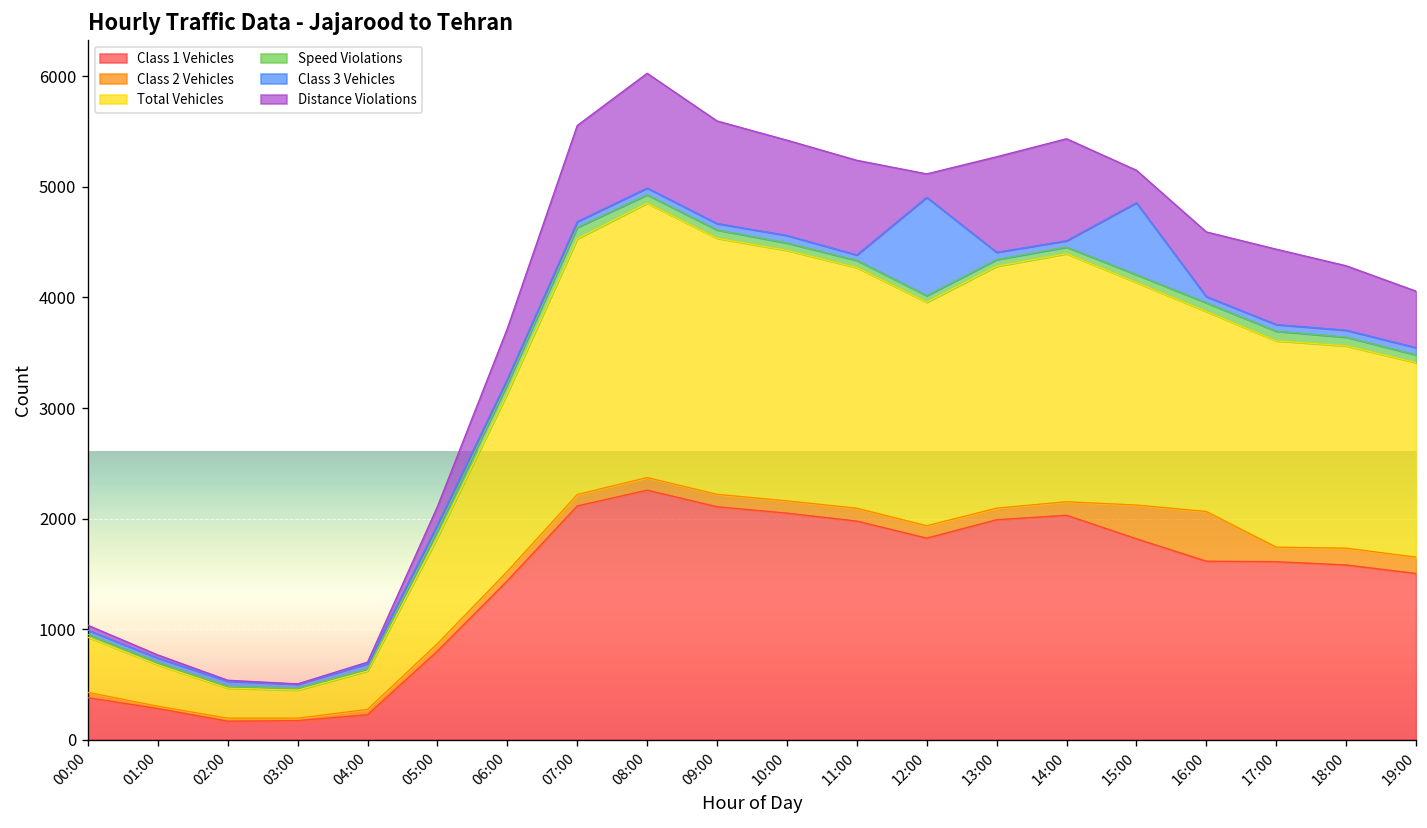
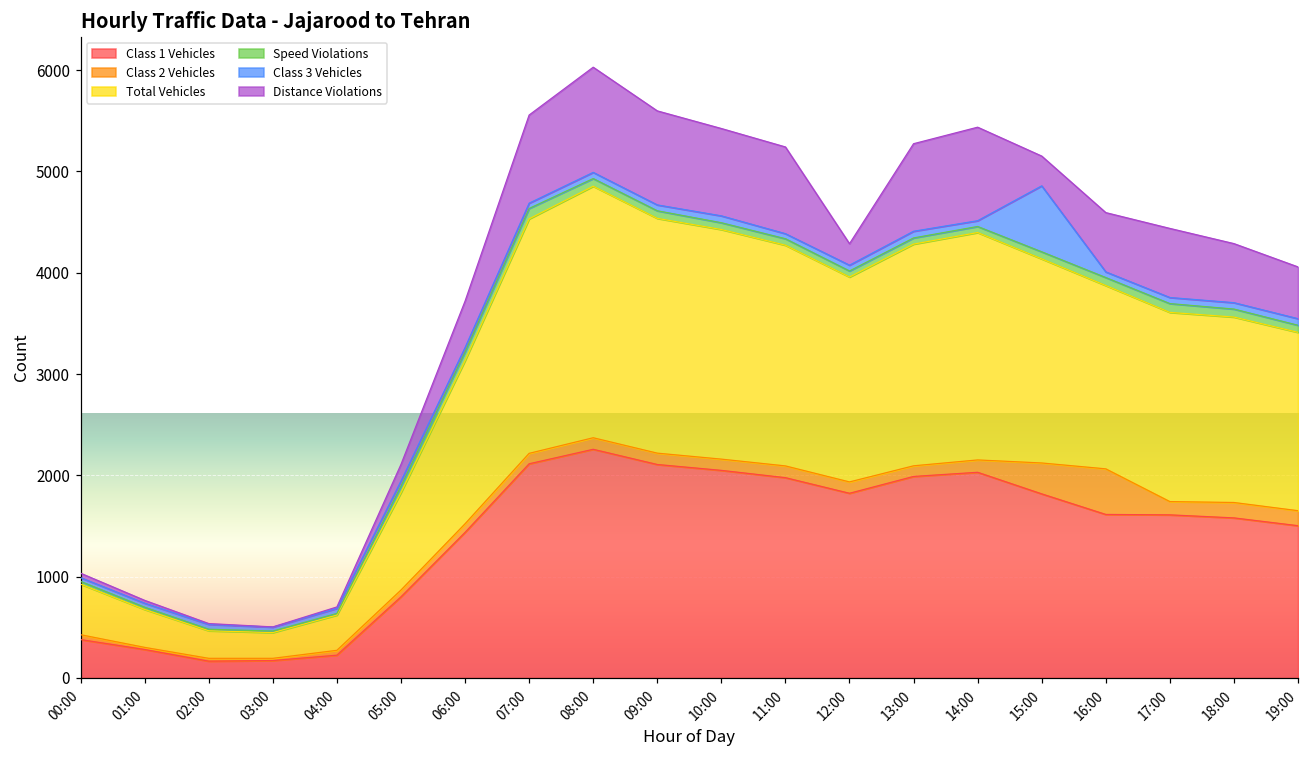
  {
    "Class 1 Vehicles": {
      "00:00": 400,
      "02:00": 200,
      "04:00": 200,
      "05:00": 800,
      "06:00": 1400,
      "07:00": 2100,
      "08:00": 2300,
      "09:00": 2100,
      "10:00": 2000,
      "11:00": 2000,
      "12:00": 1800,
      "13:00": 2000,
      "14:00": 2000,
      "15:00": 1800,
      "16:00": 1600,
      "17:00": 1600,
      "18:00": 1600,
      "19:00": 1500
    },
    "Class 2 Vehicles": {
      "00:00": 0,
      "02:00": 0,
      "04:00": 0,
      "05:00": 100,
      "06:00": 100,
      "07:00": 100,
      "08:00": 100,
      "09:00": 100,
      "10:00": 100,
      "11:00": 100,
      "12:00": 100,
      "13:00": 100,
      "14:00": 100,
      "15:00": 300,
      "16:00": 500,
      "17:00": 100,
      "18:00": 200,
      "19:00": 100
    },
    "Total Vehicles": {
      "05:00": 1000,
      "06:00": 1600,
      "07:00": 2300,
      "08:00": 2500,
      "09:00": 2300,
      "10:00": 2300,
      "11:00": 2200,
      "12:00": 2000,
      "13:00": 2200,
      "14:00": 2200,
      "15:00": 2000,
      "16:00": 1800,
      "17:00": 1900,
      "18:00": 1800,
      "19:00": 1800
    },
    "Speed Violations": {
      "05:00": 100,
      "06:00": 100,
      "07:00": 100,
      "08:00": 100,
      "09:00": 100,
      "10:00": 100,
      "11:00": 100,
      "12:00": 100,
      "13:00": 100,
      "14:00": 100,
      "15:00": 100,
      "16:00": 100,
      "17:00": 100,
      "18:00": 100,
      "19:00": 100
    },
    "Class 3 Vehicles": {
      "00:00": 0,
      "01:00": 0,
      "05:00": 100,
      "06:00": 0,
      "07:00": 100,
      "08:00": 100,
      "09:00": 100,
      "10:00": 100,
      "11:00": 100,
-     "12:00": 900,
+     "12:00": 100,
      "13:00": 100,
      "14:00": 100,
      "15:00": 700,
      "16:00": 100,
      "17:00": 100,
      "18:00": 100,
      "19:00": 100
    },
    "Distance Violations": {
      "00:00": 0,
      "01:00": 0,
      "05:00": 200,
      "06:00": 500,
      "07:00": 900,
      "08:00": 1000,
      "09:00": 900,
      "10:00": 900,
      "11:00": 900,
      "12:00": 200,
      "13:00": 900,
      "14:00": 900,
      "15:00": 300,
      "16:00": 600,
      "17:00": 700,
      "18:00": 600,
      "19:00": 500
    }
  }
